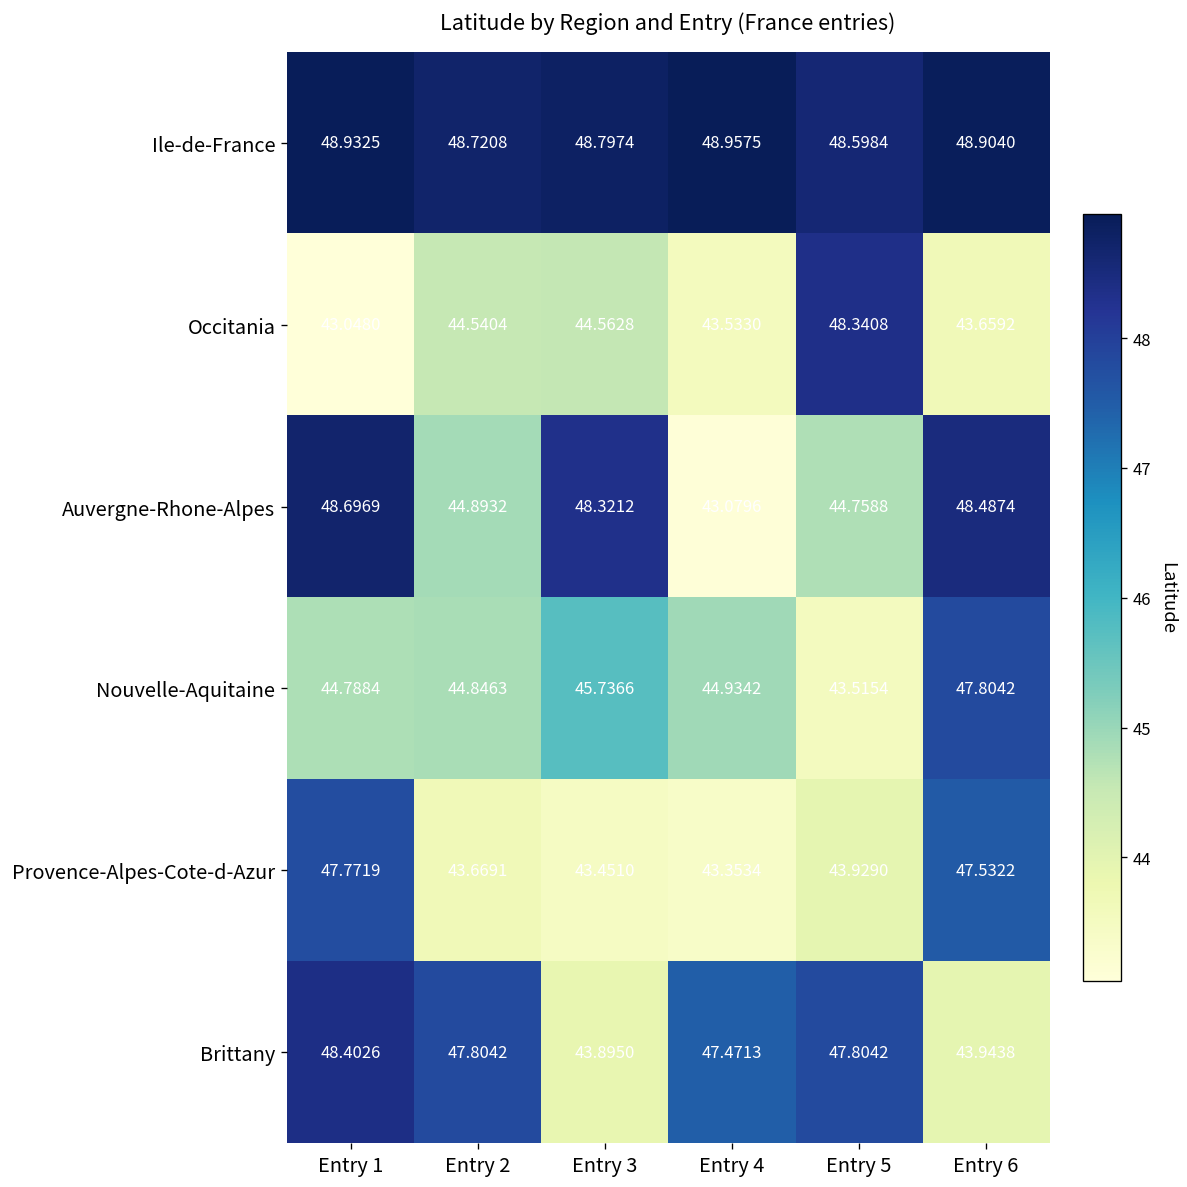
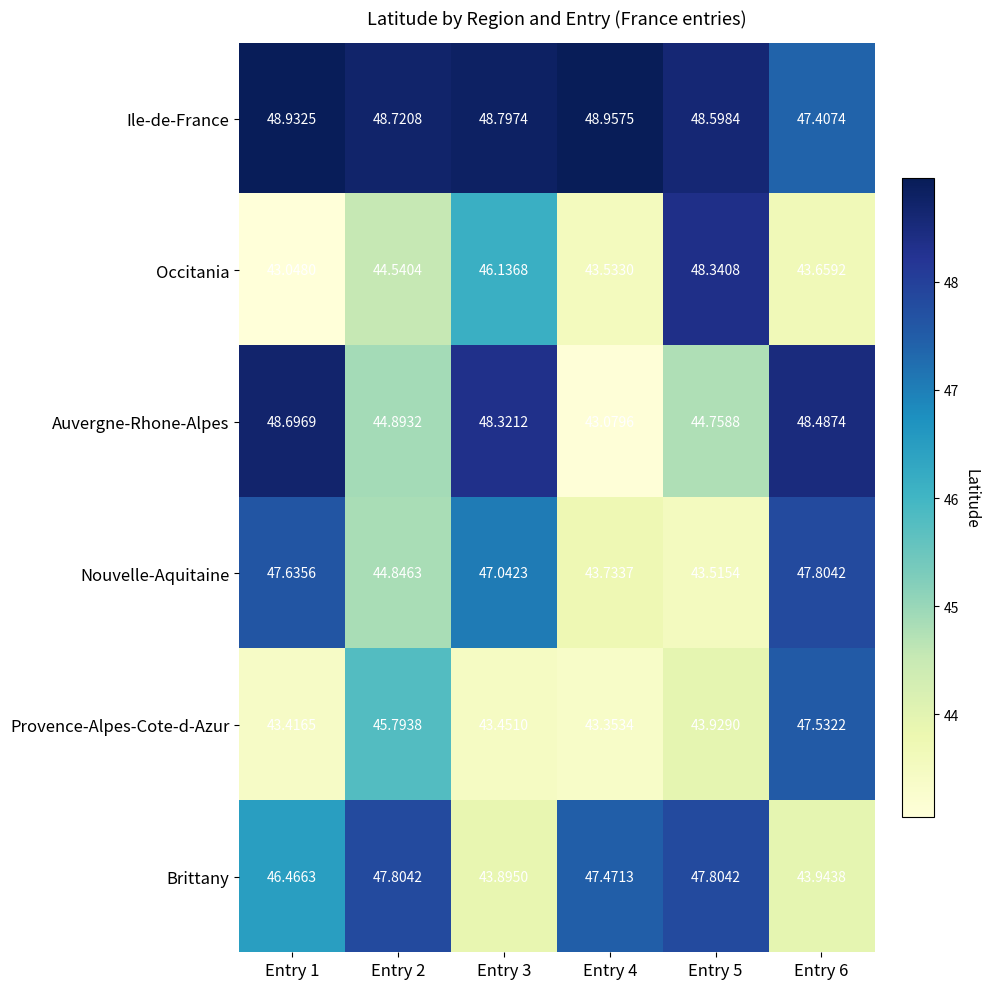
  {
    "Ile-de-France": {
      "Entry 1": 48.9325,
      "Entry 2": 48.7208,
      "Entry 3": 48.7974,
      "Entry 4": 48.9575,
      "Entry 5": 48.5984,
-     "Entry 6": 48.9040
+     "Entry 6": 47.4074
    },
    "Occitania": {
      "Entry 2": 44.5404,
-     "Entry 3": 44.5628,
+     "Entry 3": 46.1368,
      "Entry 4": 43.5330,
      "Entry 5": 48.3408,
      "Entry 6": 43.6592
    },
    "Auvergne-Rhone-Alpes": {
      "Entry 1": 48.6969,
      "Entry 2": 44.8932,
      "Entry 3": 48.3212,
      "Entry 5": 44.7588,
      "Entry 6": 48.4874
    },
    "Nouvelle-Aquitaine": {
-     "Entry 1": 44.7884,
+     "Entry 1": 47.6356,
      "Entry 2": 44.8463,
-     "Entry 3": 45.7366,
-     "Entry 4": 44.9342,
+     "Entry 3": 47.0423,
+     "Entry 4": 43.7337,
      "Entry 5": 43.5154,
      "Entry 6": 47.8042
    },
    "Provence-Alpes-Cote-d-Azur": {
-     "Entry 1": 47.7719,
-     "Entry 2": 43.6691,
+     "Entry 1": 43.4165,
+     "Entry 2": 45.7938,
      "Entry 3": 43.4510,
      "Entry 4": 43.3534,
      "Entry 5": 43.9290,
      "Entry 6": 47.5322
    },
    "Brittany": {
-     "Entry 1": 48.4026,
+     "Entry 1": 46.4663,
      "Entry 2": 47.8042,
      "Entry 3": 43.8950,
      "Entry 4": 47.4713,
      "Entry 5": 47.8042,
      "Entry 6": 43.9438
    }
  }
